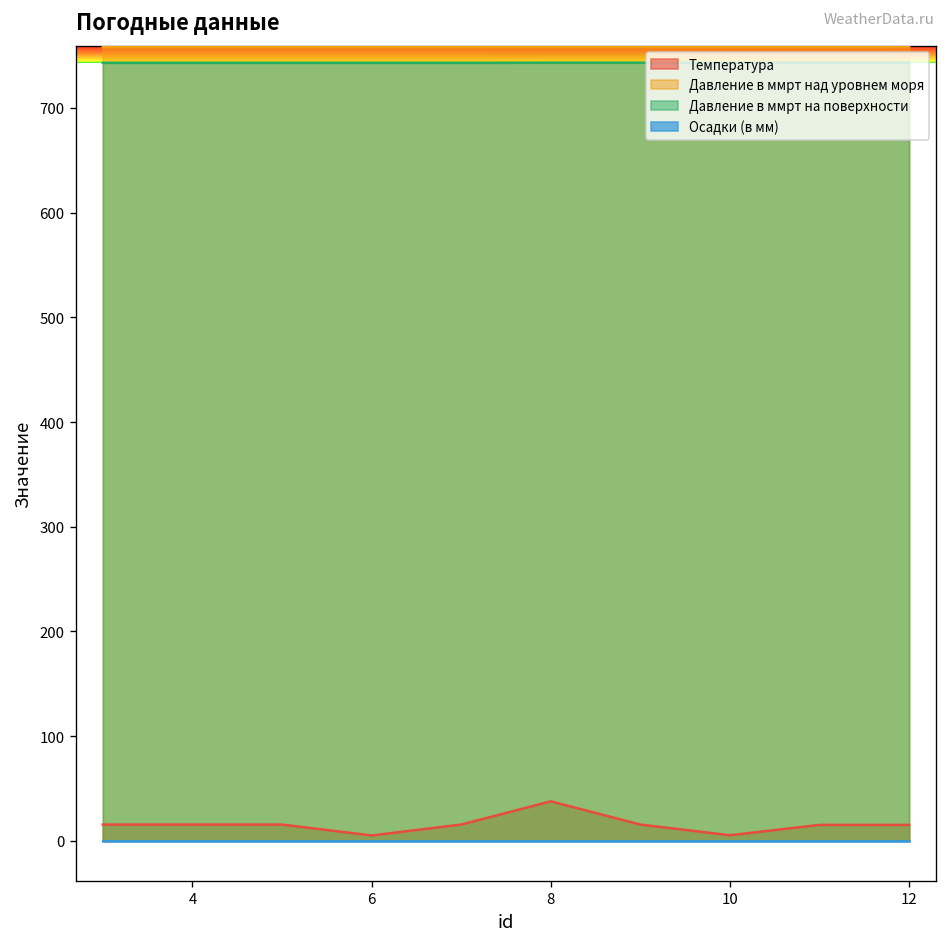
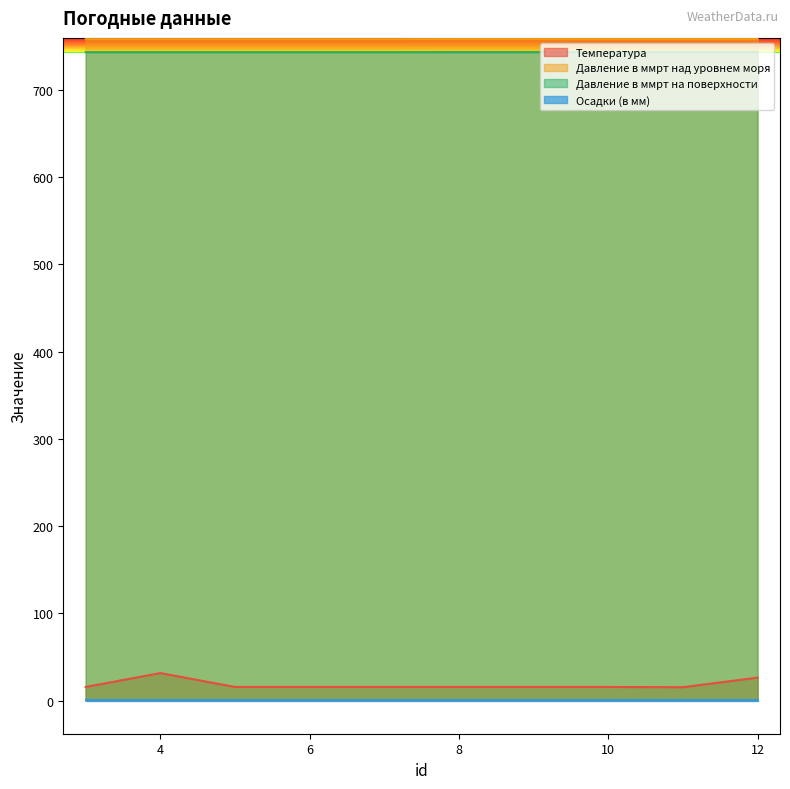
  {
    "Температура": {
-     "4": 20,
-     "6": 10,
-     "8": 40,
-     "10": 10,
-     "12": 20
+     "4": 30,
+     "6": 20,
+     "8": 20,
+     "10": 20,
+     "12": 30
    },
    "Давление в ммрт над уровнем моря": {
      "4": 760,
      "6": 760,
      "8": 760,
      "10": 760,
      "12": 760
    },
    "Давление в ммрт на поверхности": {
      "4": 740,
      "6": 740,
      "8": 740
    },
    "Осадки (в мм)": {
      "4": 0,
      "6": 0,
      "8": 0,
      "10": 0,
      "12": 0
    }
  }
